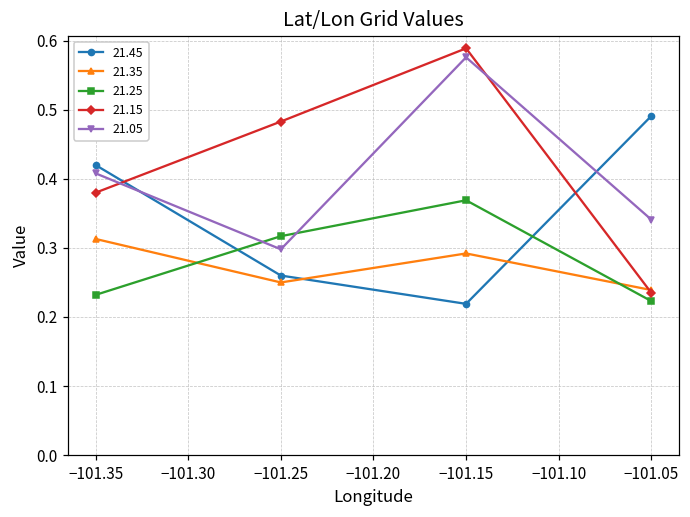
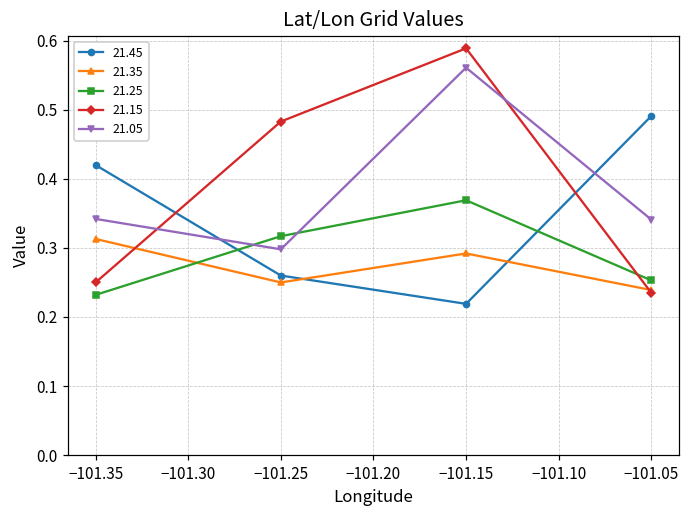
  {
    "21.45": {
      "−101.35": 0.42,
      "−101.25": 0.26,
      "−101.15": 0.22,
      "−101.05": 0.49
    },
    "21.35": {
      "−101.35": 0.31,
      "−101.25": 0.25,
      "−101.15": 0.29
    },
    "21.25": {
      "−101.35": 0.23,
      "−101.25": 0.32,
      "−101.15": 0.37,
-     "−101.05": 0.22
+     "−101.05": 0.25
    },
    "21.15": {
-     "−101.35": 0.38,
+     "−101.35": 0.25,
      "−101.25": 0.48,
      "−101.15": 0.59
    },
    "21.05": {
-     "−101.35": 0.41,
+     "−101.35": 0.34,
      "−101.25": 0.30,
-     "−101.15": 0.58,
+     "−101.15": 0.56,
      "−101.05": 0.34
    }
  }
